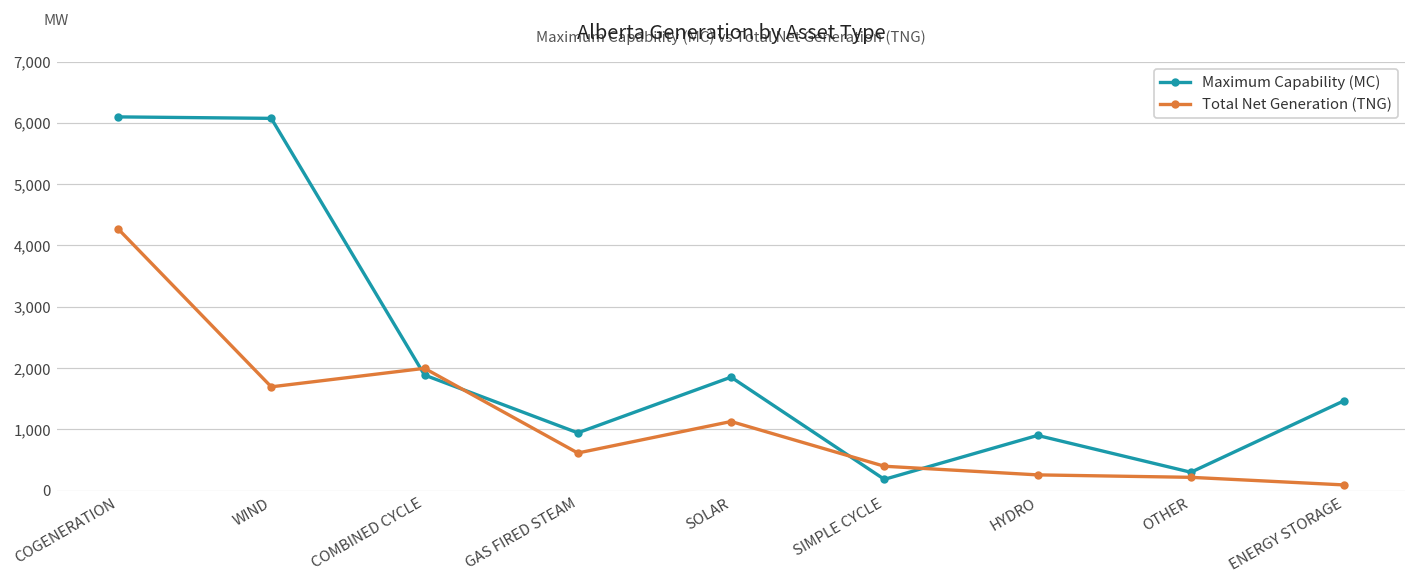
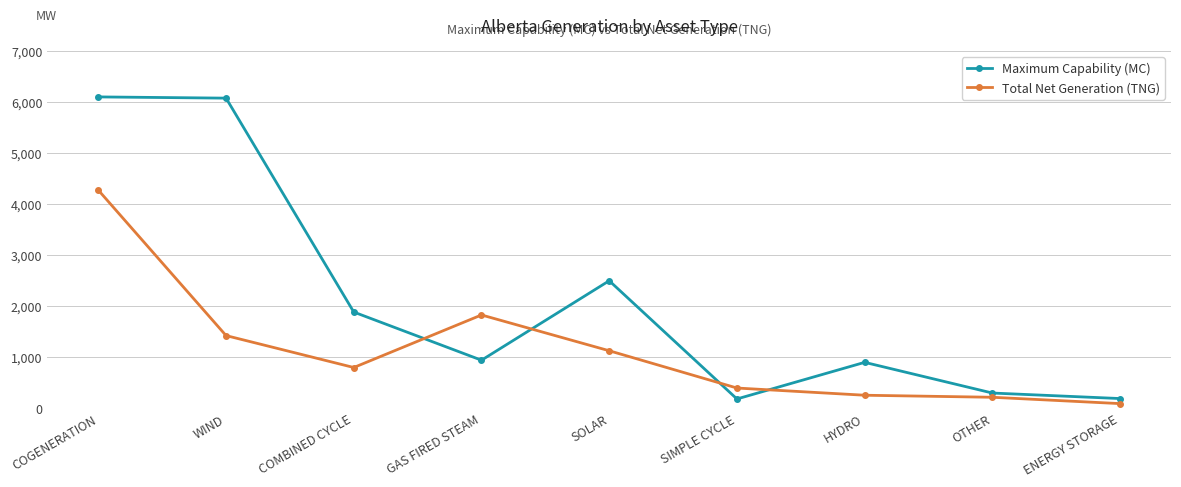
  {
    "Maximum Capability (MC)": {
      "COGENERATION": "6,100",
      "WIND": "6,100",
      "COMBINED CYCLE": "1,900",
      "GAS FIRED STEAM": "900",
-     "SOLAR": "1,900",
+     "SOLAR": "2,500",
      "SIMPLE CYCLE": "200",
      "HYDRO": "900",
      "OTHER": "300",
-     "ENERGY STORAGE": "1,500"
+     "ENERGY STORAGE": "200"
    },
    "Total Net Generation (TNG)": {
      "COGENERATION": "4,300",
-     "WIND": "1,700",
-     "COMBINED CYCLE": "2,000",
-     "GAS FIRED STEAM": "600",
+     "WIND": "1,400",
+     "COMBINED CYCLE": "800",
+     "GAS FIRED STEAM": "1,800",
      "SOLAR": "1,100",
      "SIMPLE CYCLE": "400",
      "HYDRO": "300",
      "OTHER": "200",
      "ENERGY STORAGE": "100"
    }
  }
